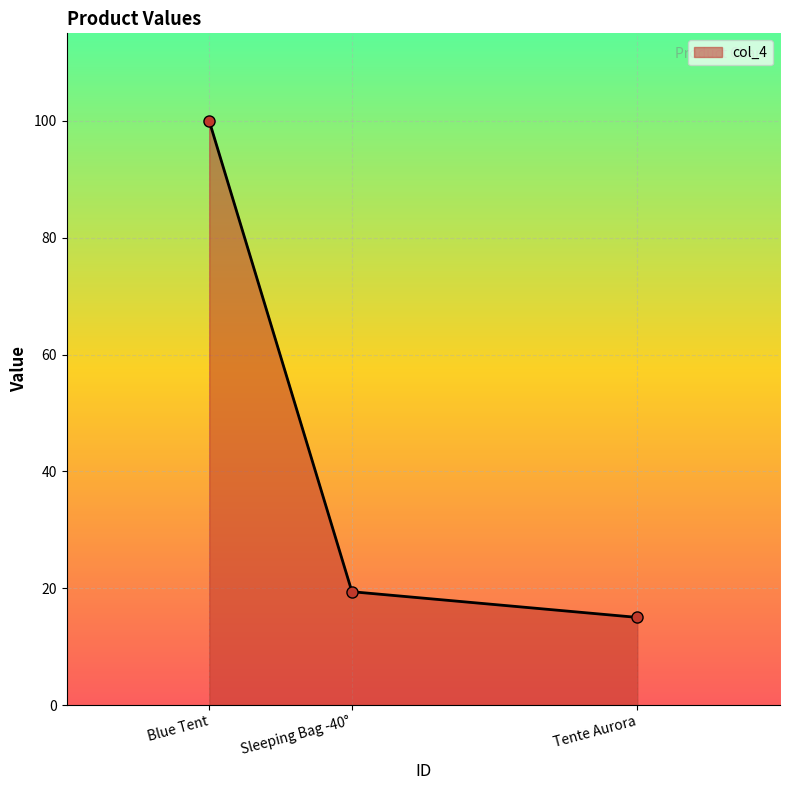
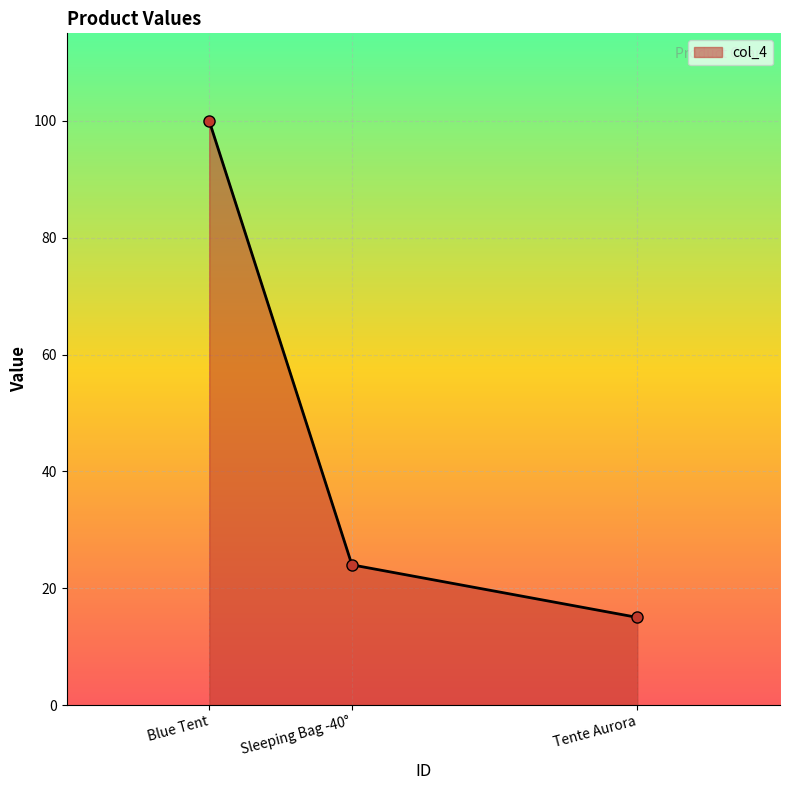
  {
    "Blue Tent": 100,
-   "Sleeping Bag -40°": 19,
+   "Sleeping Bag -40°": 24,
    "Tente Aurora": 15
  }
